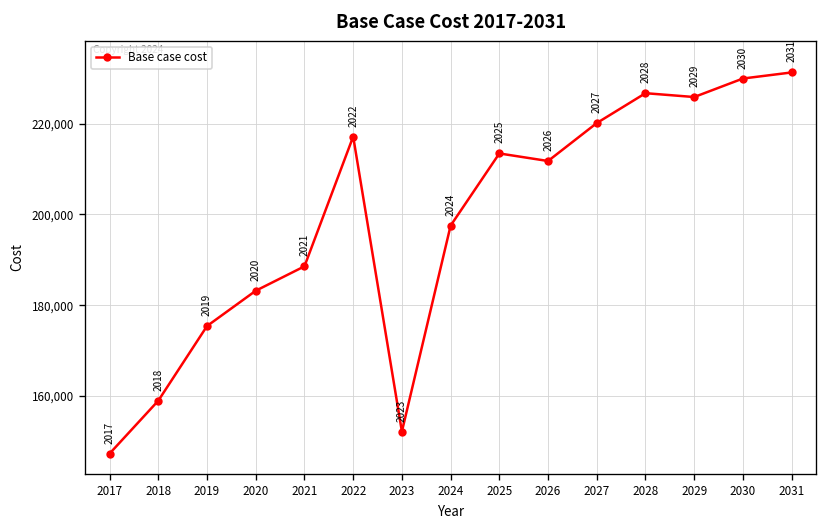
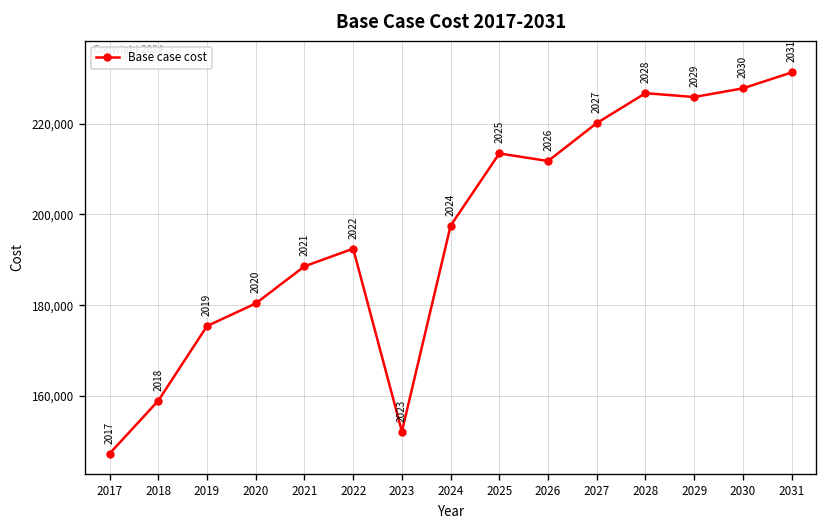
  {
-   "2020": "183,000",
-   "2022": "217,000",
-   "2030": "230,000"
+   "2020": "180,000",
+   "2022": "192,000",
+   "2030": "228,000"
  }
